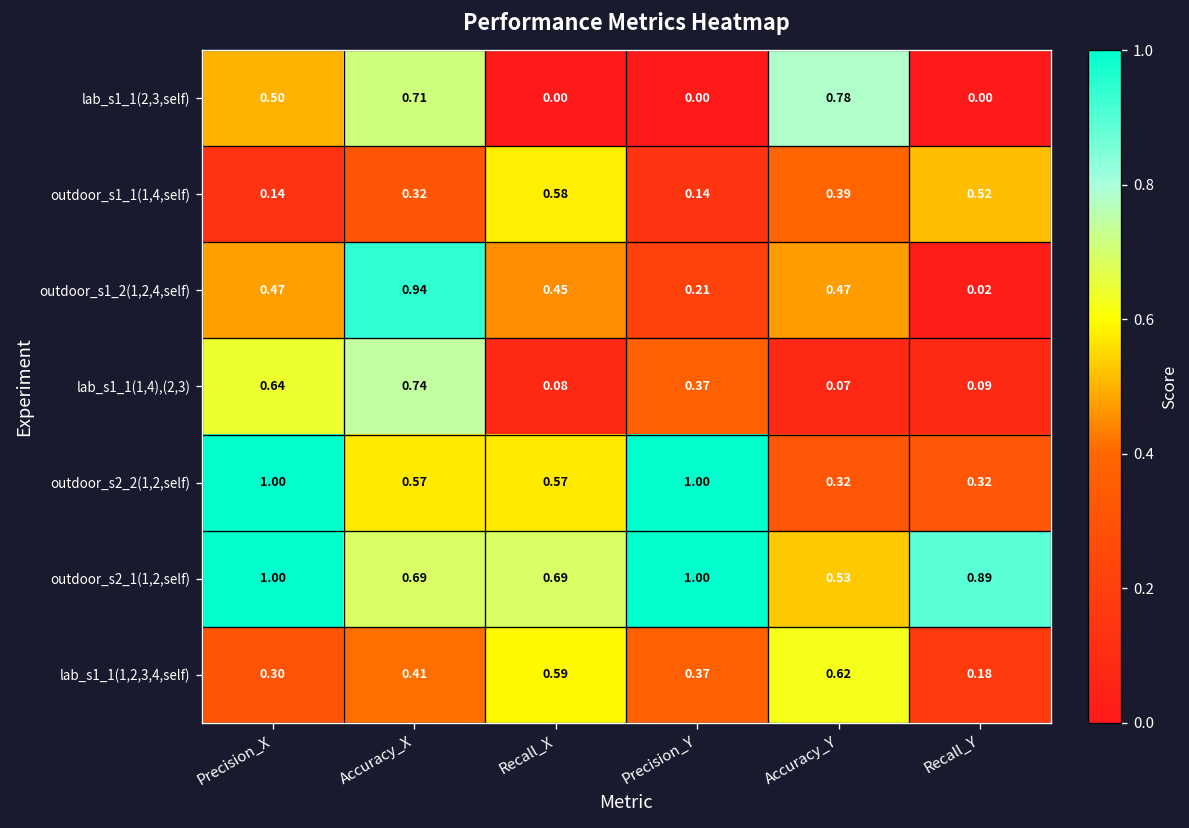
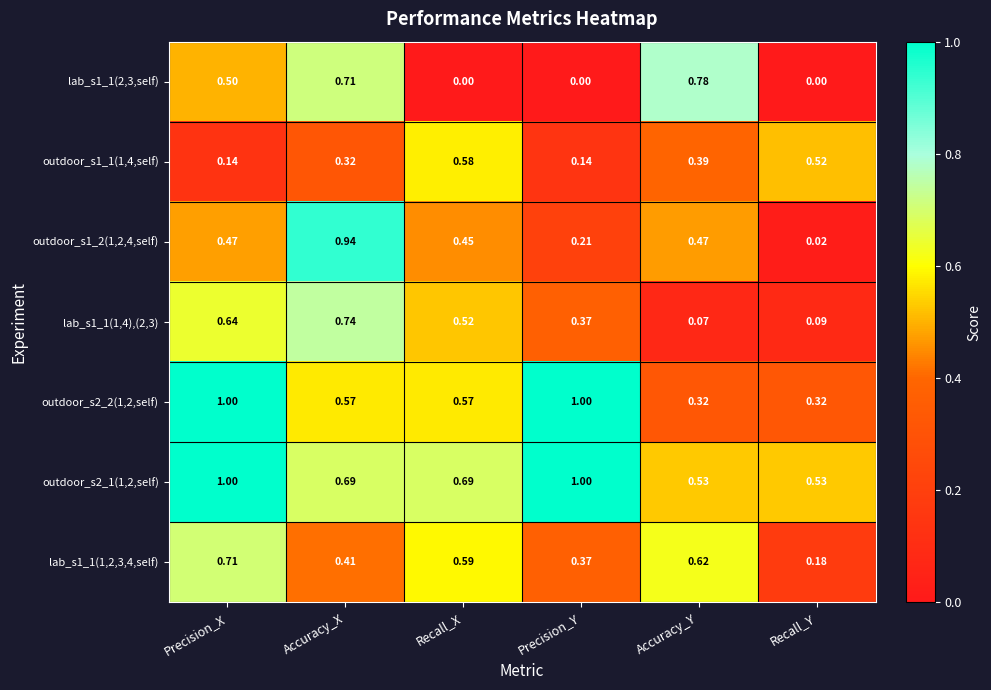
  {
    "lab_s1_1(2,3,self)": {
      "Precision_X": 0.50,
      "Accuracy_X": 0.71,
      "Recall_X": 0.00,
      "Precision_Y": 0.00,
      "Accuracy_Y": 0.78,
      "Recall_Y": 0.00
    },
    "outdoor_s1_1(1,4,self)": {
      "Precision_X": 0.14,
      "Accuracy_X": 0.32,
      "Recall_X": 0.58,
      "Precision_Y": 0.14,
      "Accuracy_Y": 0.39,
      "Recall_Y": 0.52
    },
    "outdoor_s1_2(1,2,4,self)": {
      "Precision_X": 0.47,
      "Accuracy_X": 0.94,
      "Recall_X": 0.45,
      "Precision_Y": 0.21,
      "Accuracy_Y": 0.47,
      "Recall_Y": 0.02
    },
    "lab_s1_1(1,4),(2,3)": {
      "Precision_X": 0.64,
      "Accuracy_X": 0.74,
-     "Recall_X": 0.08,
+     "Recall_X": 0.52,
      "Precision_Y": 0.37,
      "Accuracy_Y": 0.07,
      "Recall_Y": 0.09
    },
    "outdoor_s2_2(1,2,self)": {
      "Precision_X": 1.00,
      "Accuracy_X": 0.57,
      "Recall_X": 0.57,
      "Precision_Y": 1.00,
      "Accuracy_Y": 0.32,
      "Recall_Y": 0.32
    },
    "outdoor_s2_1(1,2,self)": {
      "Precision_X": 1.00,
      "Accuracy_X": 0.69,
      "Recall_X": 0.69,
      "Precision_Y": 1.00,
      "Accuracy_Y": 0.53,
-     "Recall_Y": 0.89
+     "Recall_Y": 0.53
    },
    "lab_s1_1(1,2,3,4,self)": {
-     "Precision_X": 0.30,
+     "Precision_X": 0.71,
      "Accuracy_X": 0.41,
      "Recall_X": 0.59,
      "Precision_Y": 0.37,
      "Accuracy_Y": 0.62,
      "Recall_Y": 0.18
    }
  }
